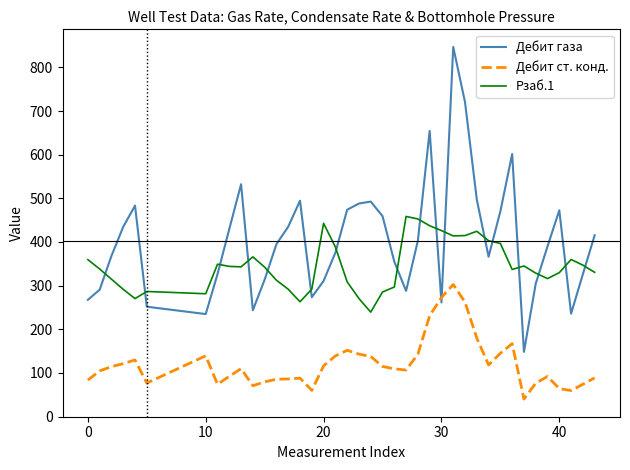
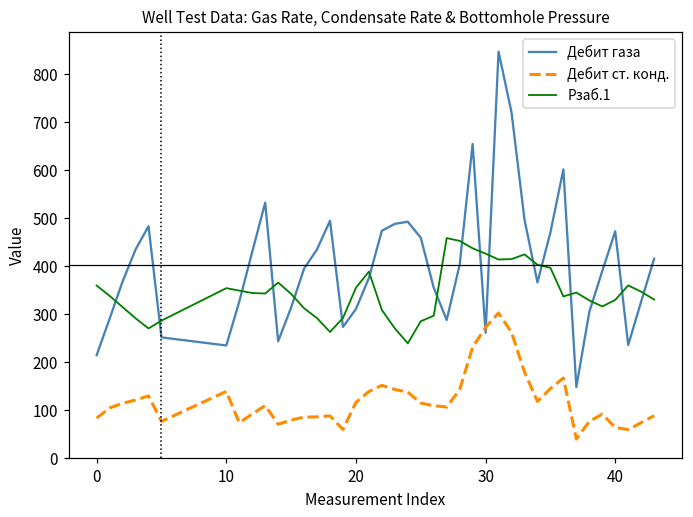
  {
    "Дебит газа": {
-     "0": 270,
+     "0": 210,
      "10": 230,
      "20": 310,
      "30": 260,
      "40": 470
    },
    "Дебит ст. конд.": {
      "0": 80,
      "10": 140,
      "20": 120,
      "30": 270,
      "40": 60
    },
    "Рзаб.1": {
      "0": 360,
-     "10": 280,
-     "20": 440,
+     "10": 350,
+     "20": 360,
      "30": 430,
      "40": 330
    }
  }
